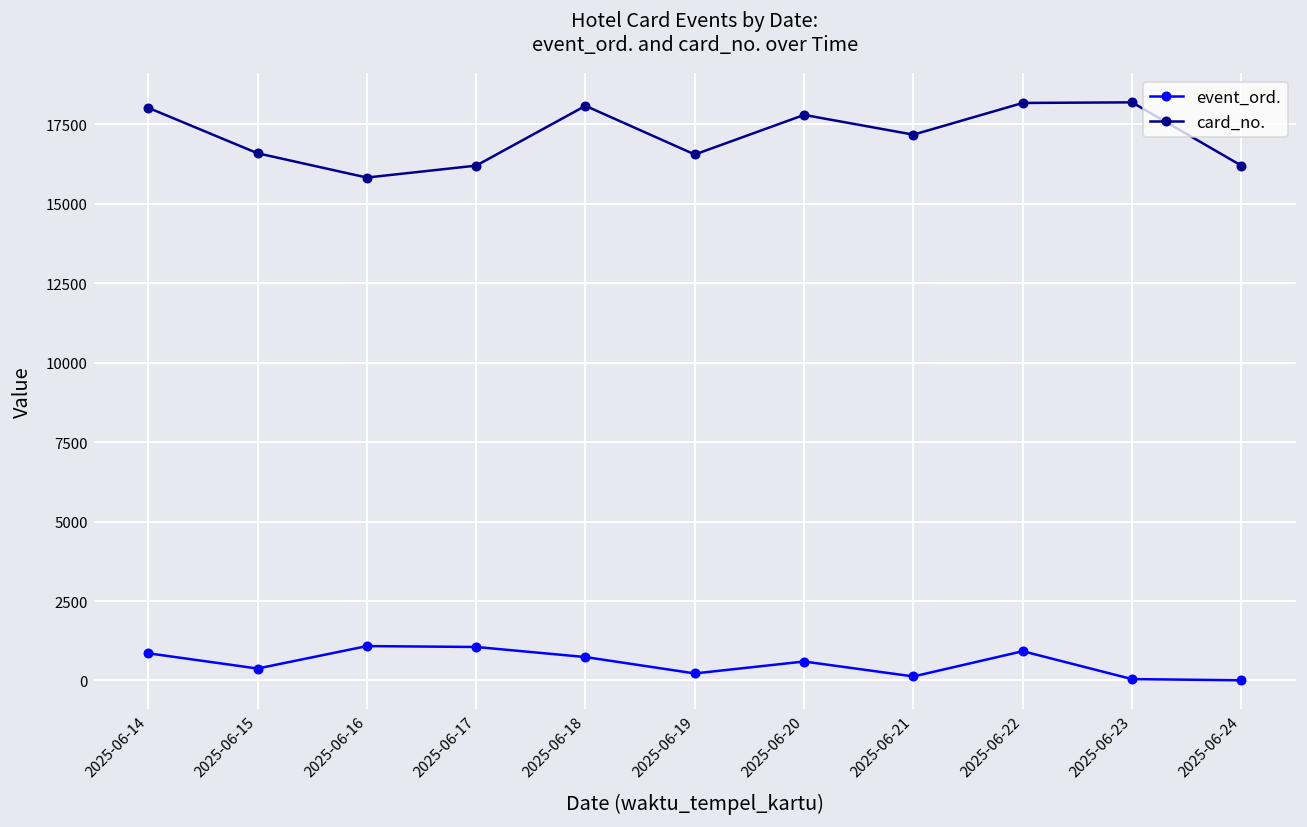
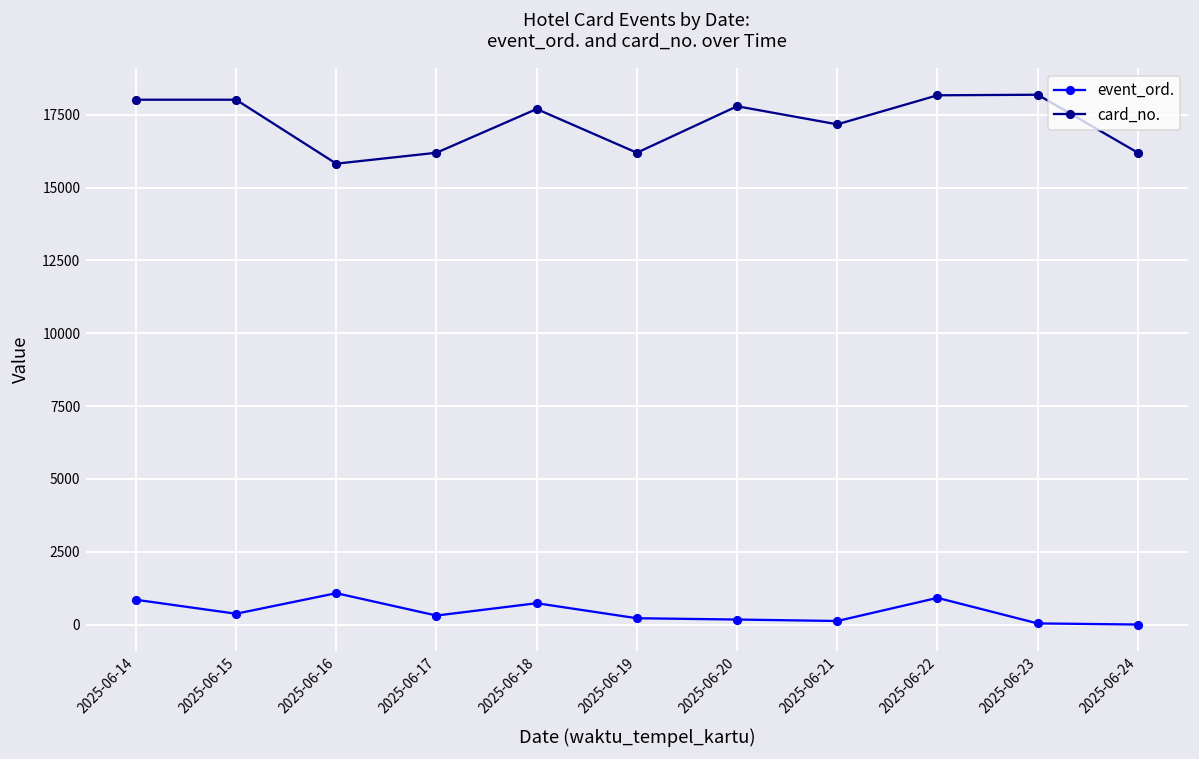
  {
    "event_ord.": {
      "2025-06-14": 900,
      "2025-06-15": 400,
      "2025-06-16": 1100,
-     "2025-06-17": 1100,
+     "2025-06-17": 300,
      "2025-06-18": 700,
      "2025-06-19": 200,
-     "2025-06-20": 600,
+     "2025-06-20": 200,
      "2025-06-21": 100,
      "2025-06-22": 900,
      "2025-06-23": 0,
      "2025-06-24": 0
    },
    "card_no.": {
      "2025-06-14": 18000,
-     "2025-06-15": 16600,
+     "2025-06-15": 18000,
      "2025-06-16": 15800,
      "2025-06-17": 16200,
-     "2025-06-18": 18100,
-     "2025-06-19": 16500,
+     "2025-06-18": 17700,
+     "2025-06-19": 16200,
      "2025-06-20": 17800,
      "2025-06-21": 17200,
      "2025-06-22": 18200,
      "2025-06-23": 18200,
      "2025-06-24": 16200
    }
  }
